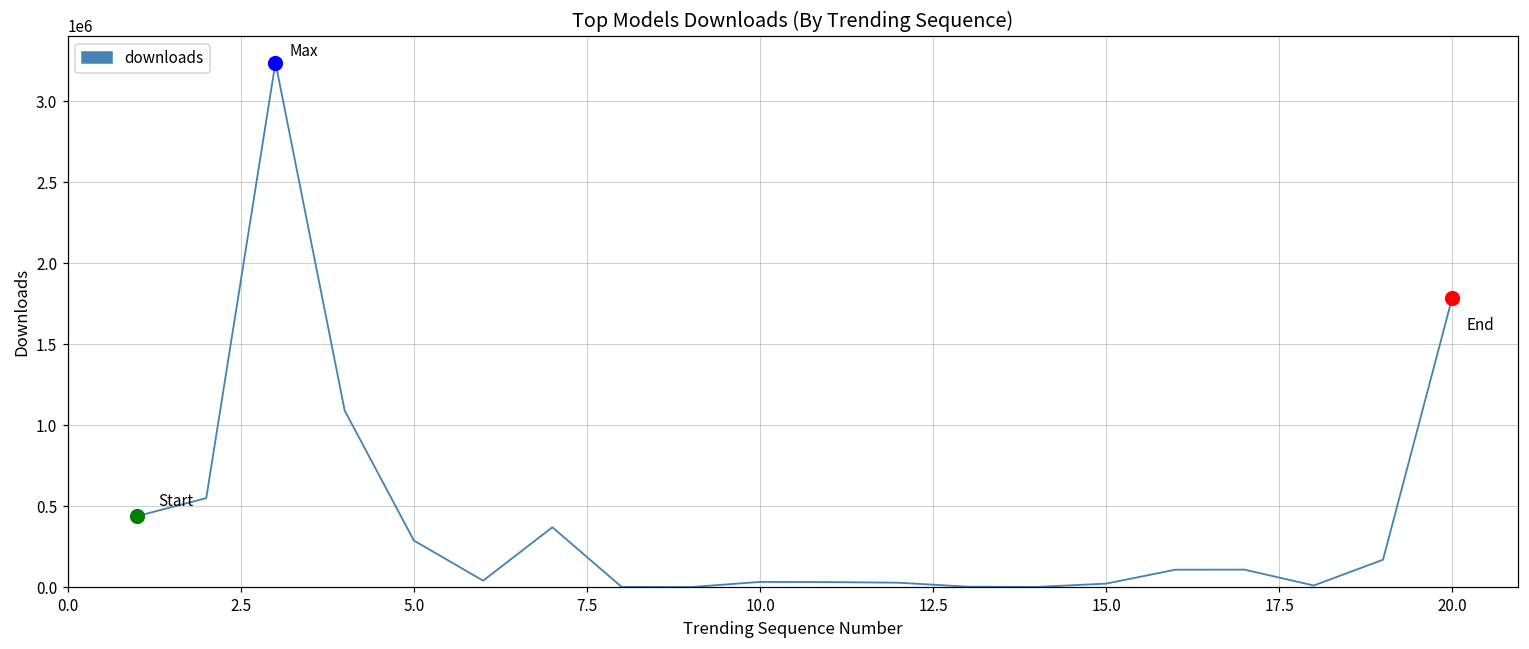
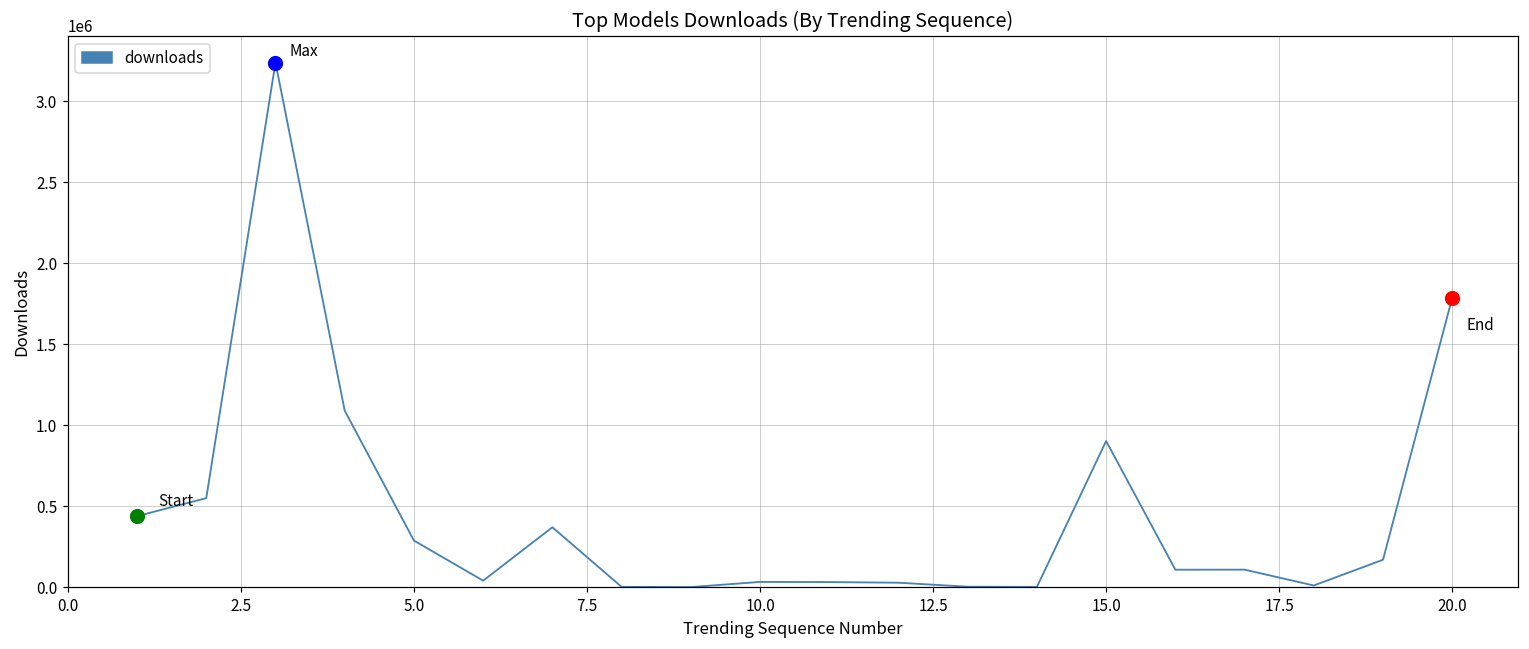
  {
    "downloads": {
      "5.0": 290000,
      "10.0": 30000,
-     "15.0": 20000
+     "15.0": 900000
    }
  }
